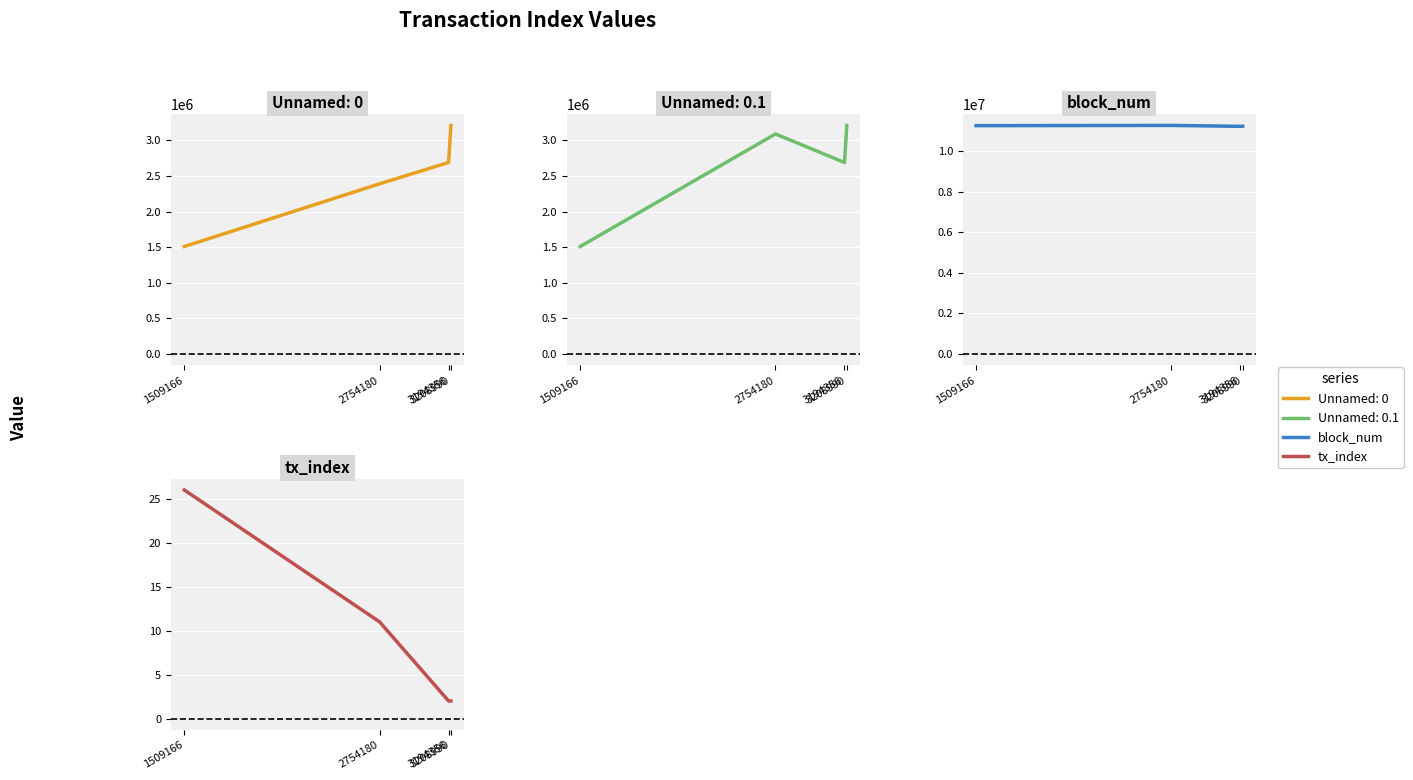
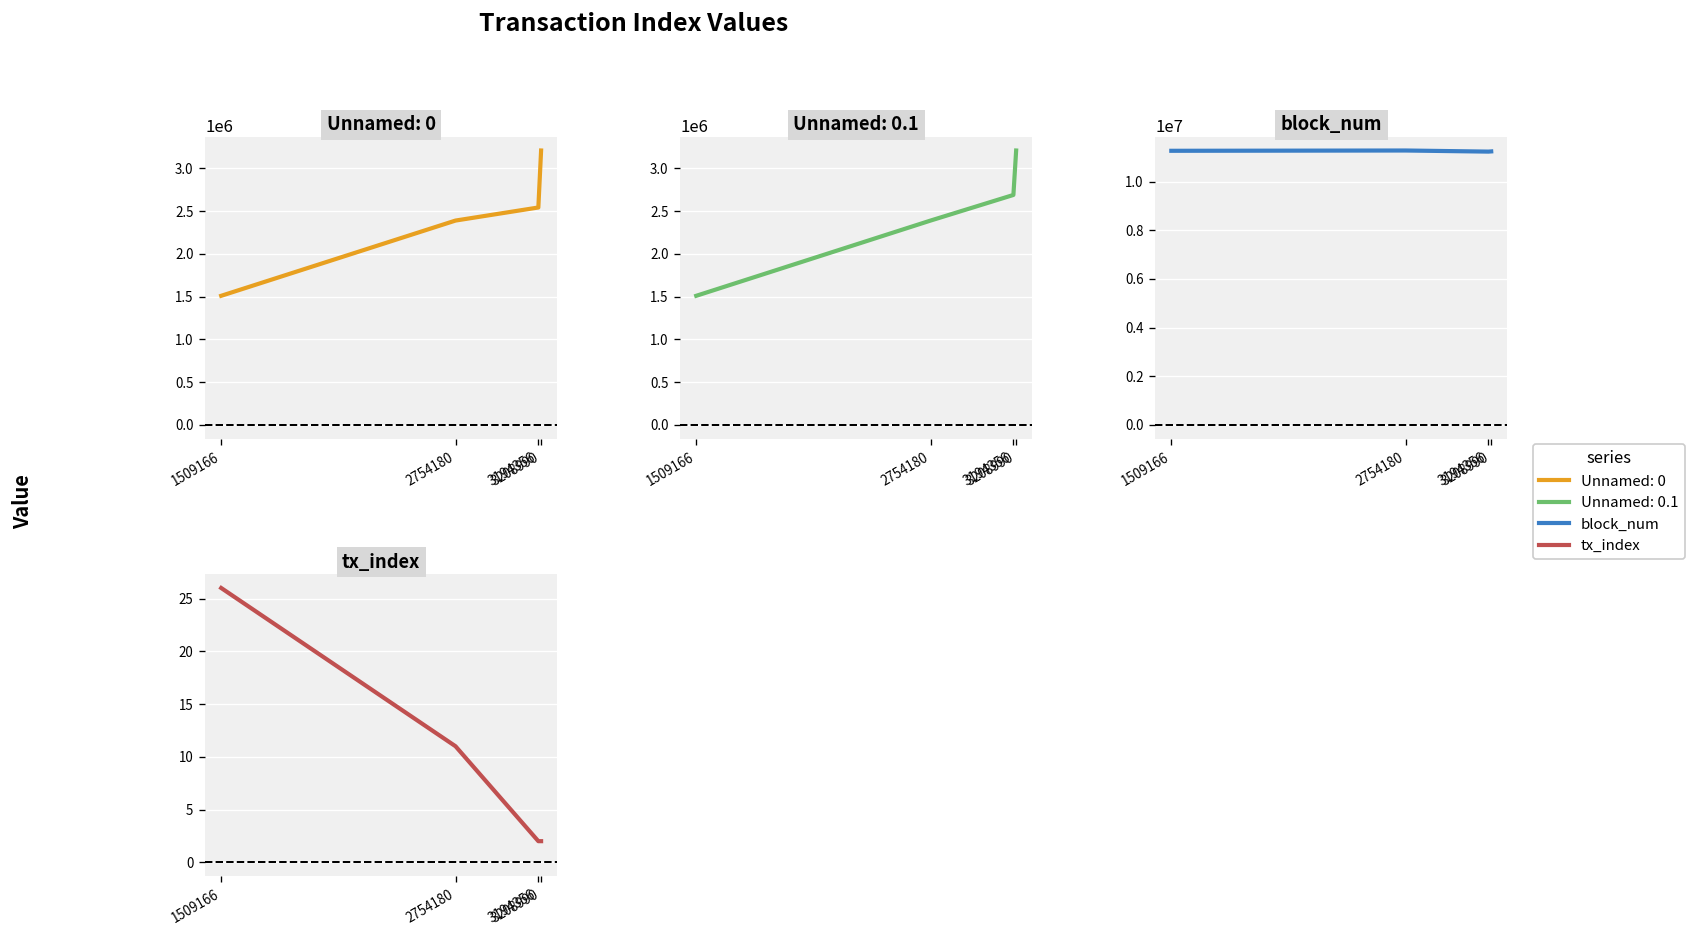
  {
    "Unnamed: 0": {
      "1509166": 1500000,
      "2754180": 2400000,
-     "3194356": 2700000,
+     "3194356": 2500000,
      "3208990": 3200000
    },
    "Unnamed: 0.1": {
      "1509166": 1500000,
-     "2754180": 3100000,
+     "2754180": 2400000,
      "3194356": 2700000,
      "3208990": 3200000
    },
    "tx_index": {
      "1509166": 26,
      "2754180": 11,
      "3194356": 2,
      "3208990": 2
    }
  }
